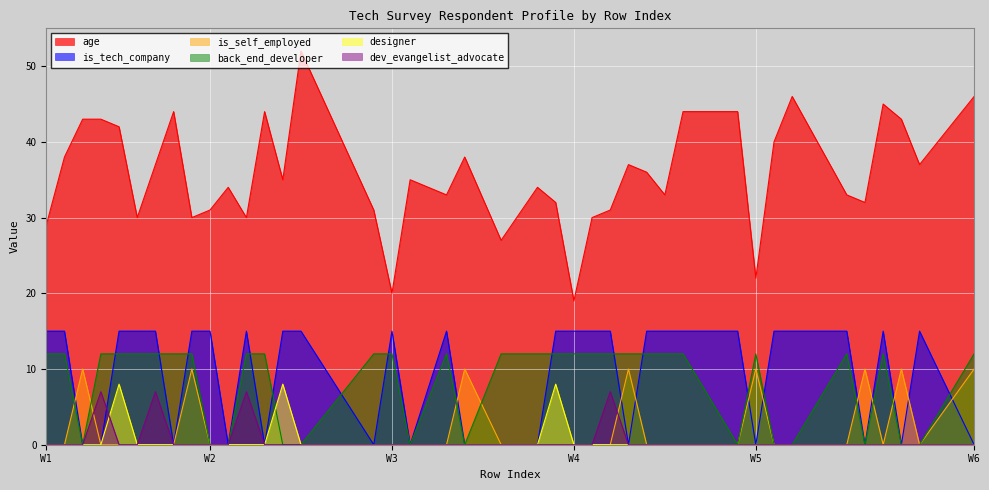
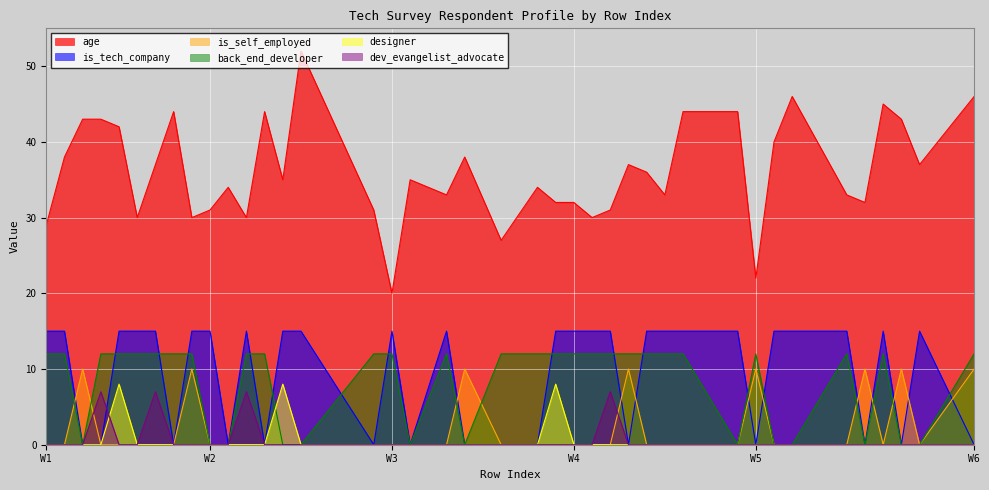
  {
    "age": {
      "W1": 29,
      "W2": 31,
      "W3": 20,
-     "W4": 19,
+     "W4": 32,
      "W5": 22,
      "W6": 46
    },
    "is_tech_company": {
      "W1": 15,
      "W2": 15,
      "W3": 15,
      "W4": 15
    },
    "is_self_employed": {
      "W5": 10,
      "W6": 10
    },
    "back_end_developer": {
      "W1": 12,
      "W3": 12,
      "W4": 12,
      "W5": 12,
      "W6": 12
    }
  }
